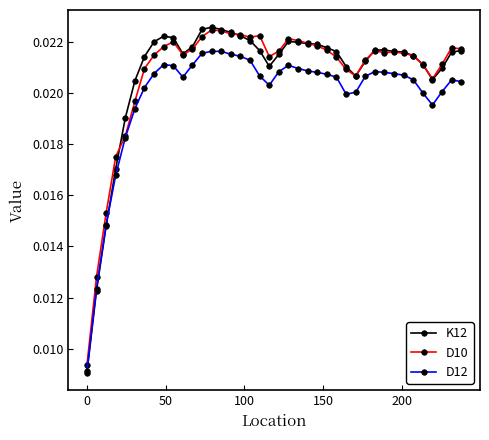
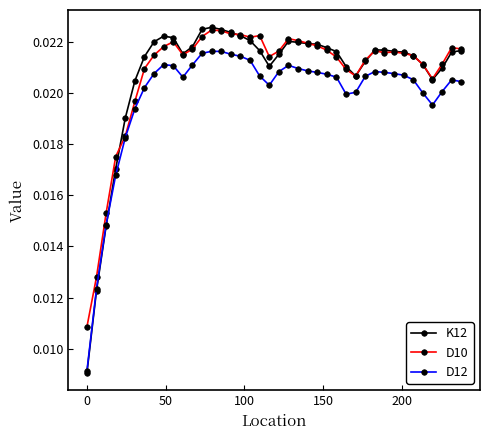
  {
    "D10": {
-     "0": 0.0093
+     "0": 0.0108
    }
  }
